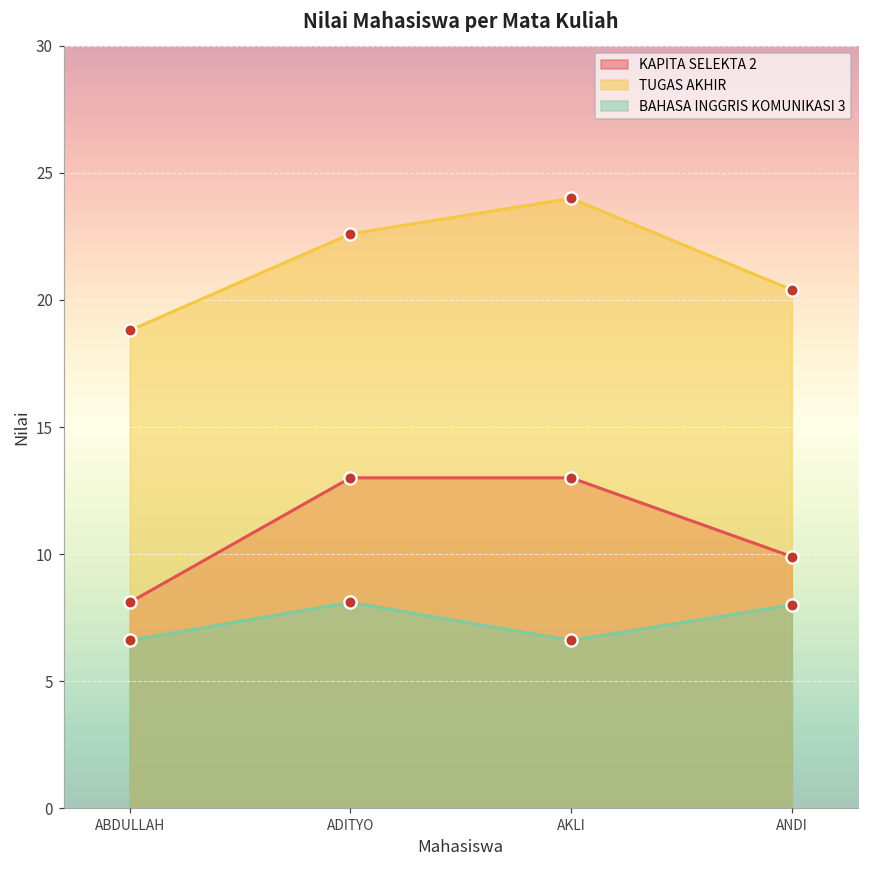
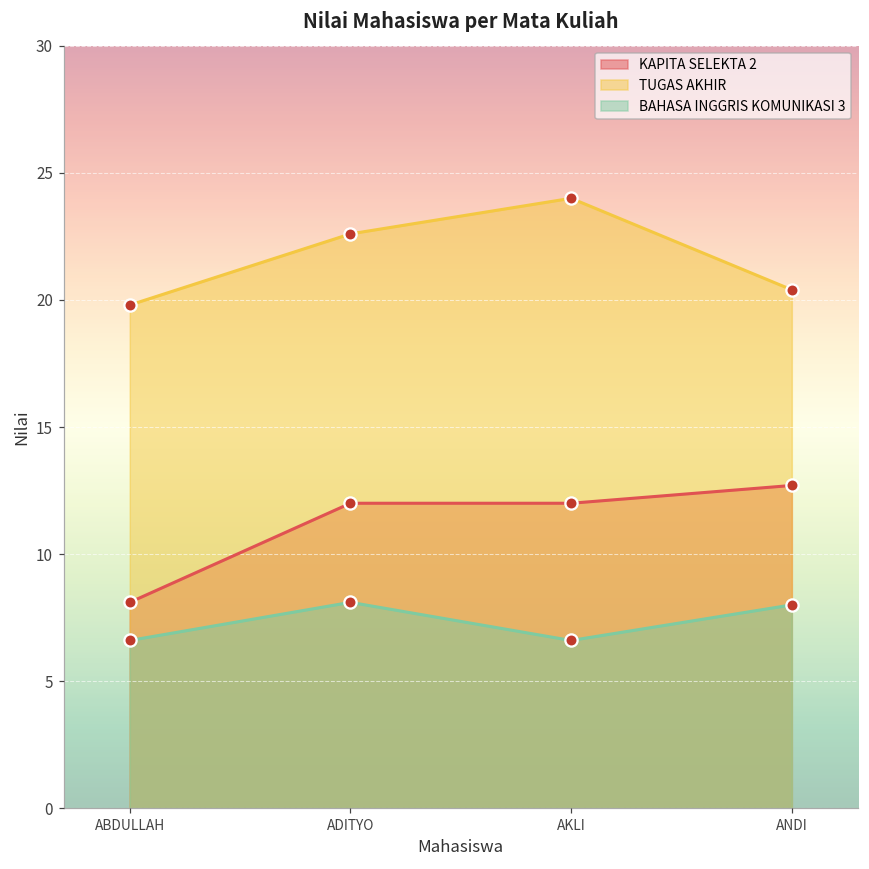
  {
    "KAPITA SELEKTA 2": {
      "ABDULLAH": 8.1,
-     "ADITYO": 13,
-     "AKLI": 13,
-     "ANDI": 9.9
+     "ADITYO": 12,
+     "AKLI": 12,
+     "ANDI": 12.7
    },
    "TUGAS AKHIR": {
-     "ABDULLAH": 18.8,
+     "ABDULLAH": 19.8,
      "ADITYO": 22.6,
      "AKLI": 24.0,
      "ANDI": 20.4
    },
    "BAHASA INGGRIS KOMUNIKASI 3": {
      "ABDULLAH": 6.6,
      "ADITYO": 8.1,
      "AKLI": 6.6,
      "ANDI": 8.0
    }
  }
